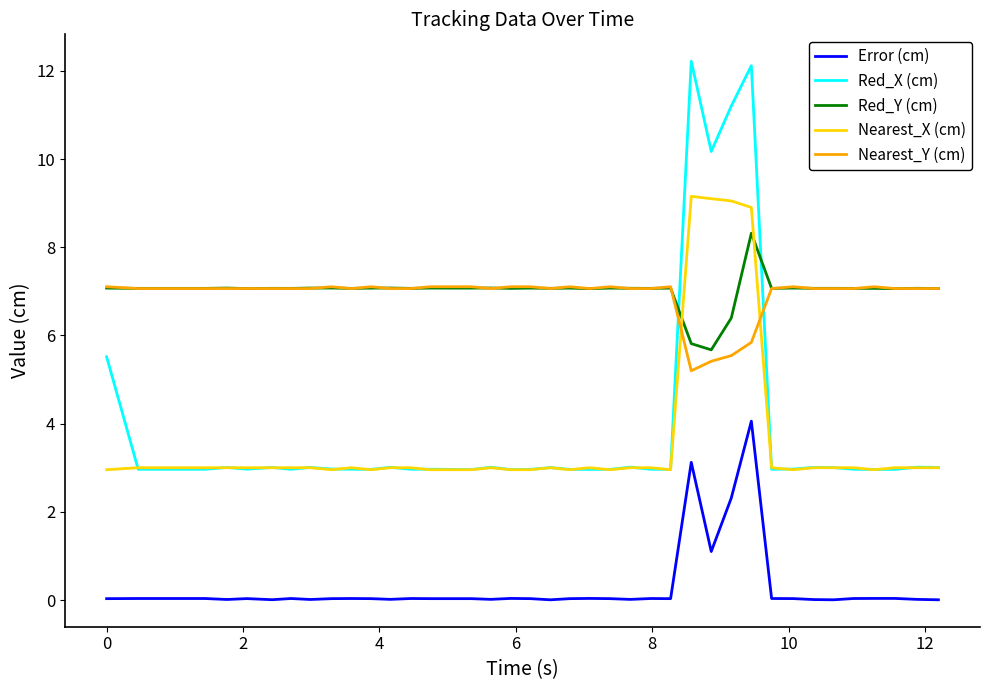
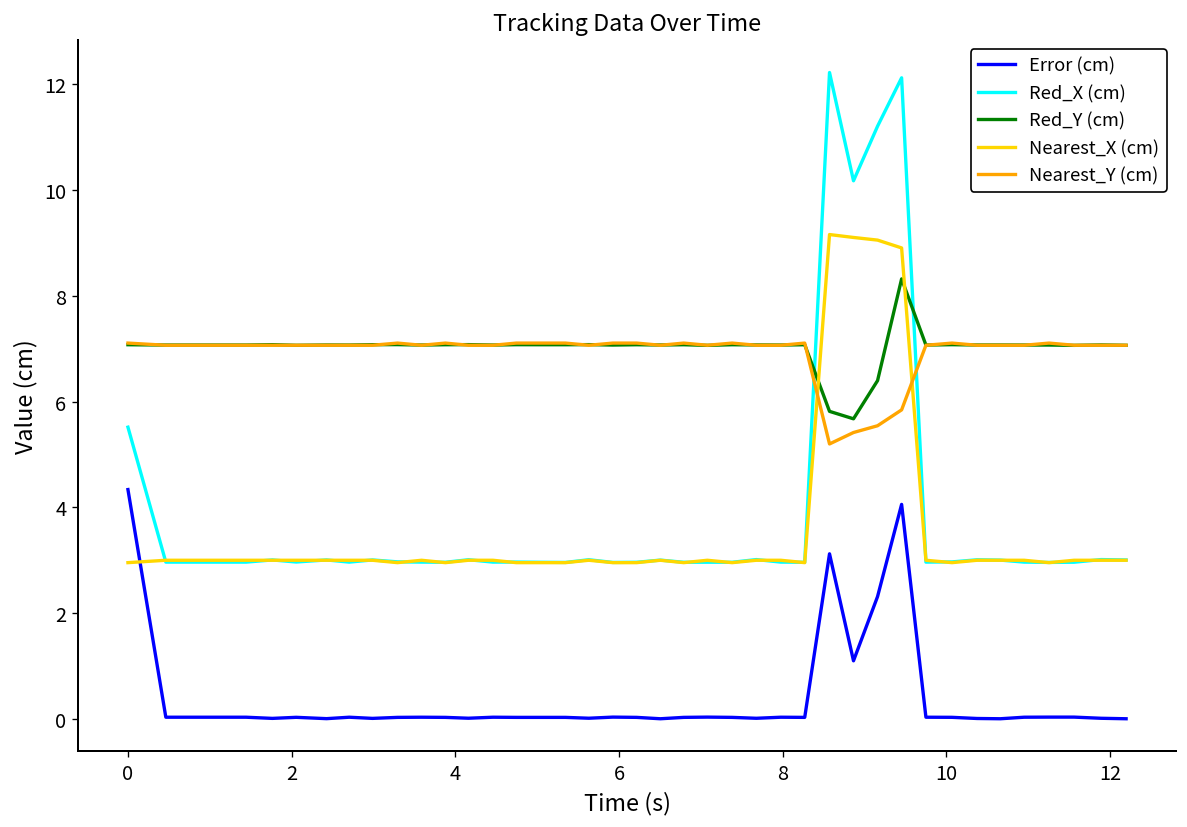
  {
    "Error (cm)": {
-     "0": 0.0
+     "0": 4.3
    },
    "Red_X (cm)": {
      "0": 5.5
    }
  }
